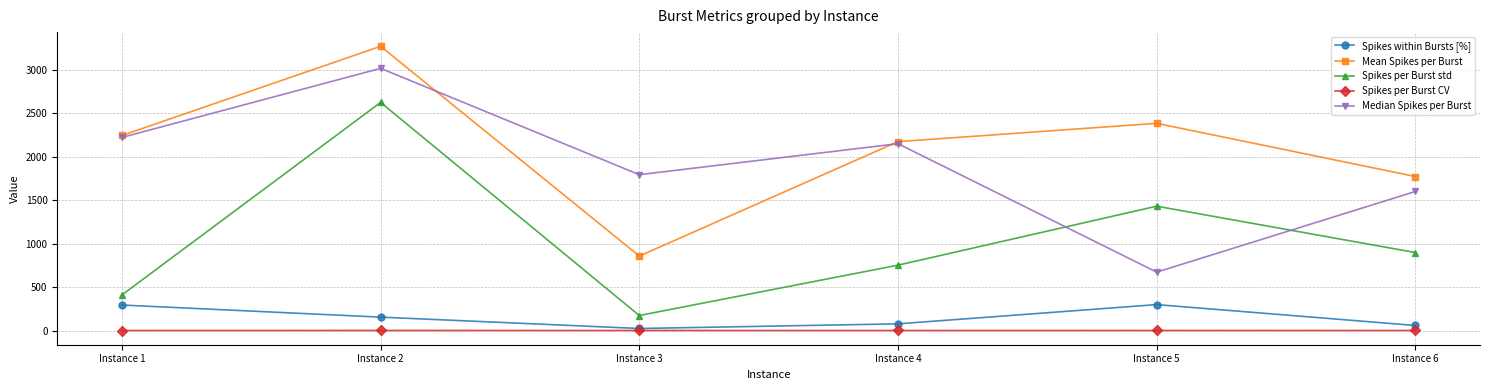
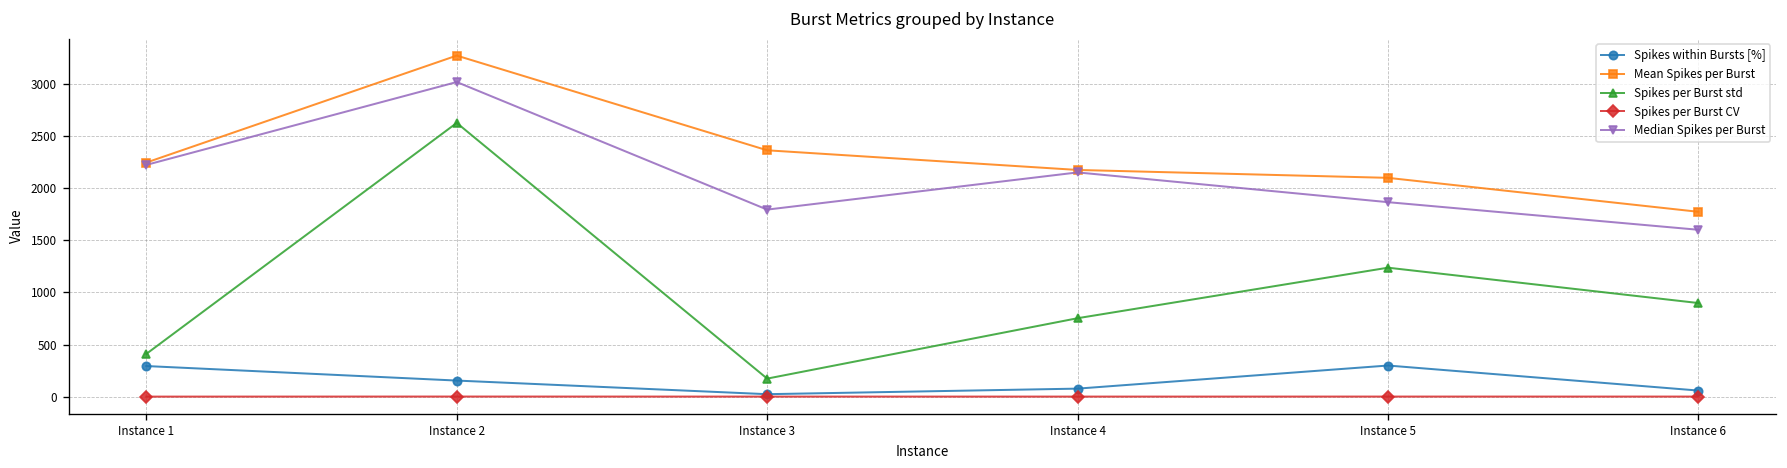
  {
    "Spikes within Bursts [%]": {
      "Instance 1": 300,
      "Instance 2": 200,
      "Instance 4": 100,
      "Instance 5": 300,
      "Instance 6": 100
    },
    "Mean Spikes per Burst": {
      "Instance 2": 3300,
-     "Instance 3": 900,
-     "Instance 5": 2400,
+     "Instance 3": 2400,
+     "Instance 5": 2100,
      "Instance 6": 1800
    },
    "Spikes per Burst std": {
      "Instance 1": 400,
      "Instance 2": 2600,
      "Instance 3": 200,
      "Instance 4": 800,
-     "Instance 5": 1400,
+     "Instance 5": 1200,
      "Instance 6": 900
    },
    "Spikes per Burst CV": {
      "Instance 1": 0,
      "Instance 2": 0,
      "Instance 4": 0,
      "Instance 5": 0,
      "Instance 6": 0
    },
    "Median Spikes per Burst": {
      "Instance 2": 3000,
      "Instance 3": 1800,
-     "Instance 5": 700,
+     "Instance 5": 1900,
      "Instance 6": 1600
    }
  }
